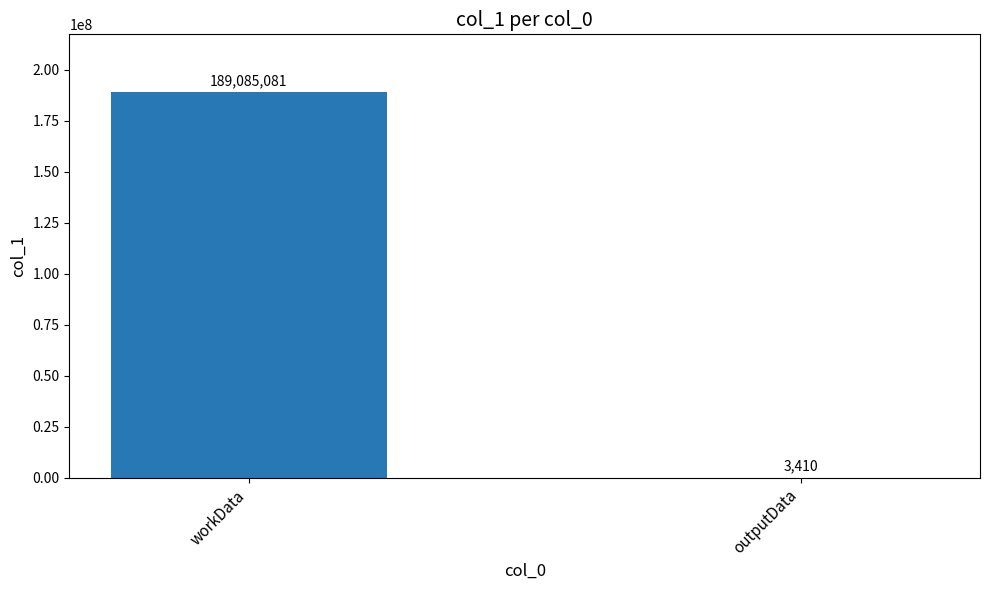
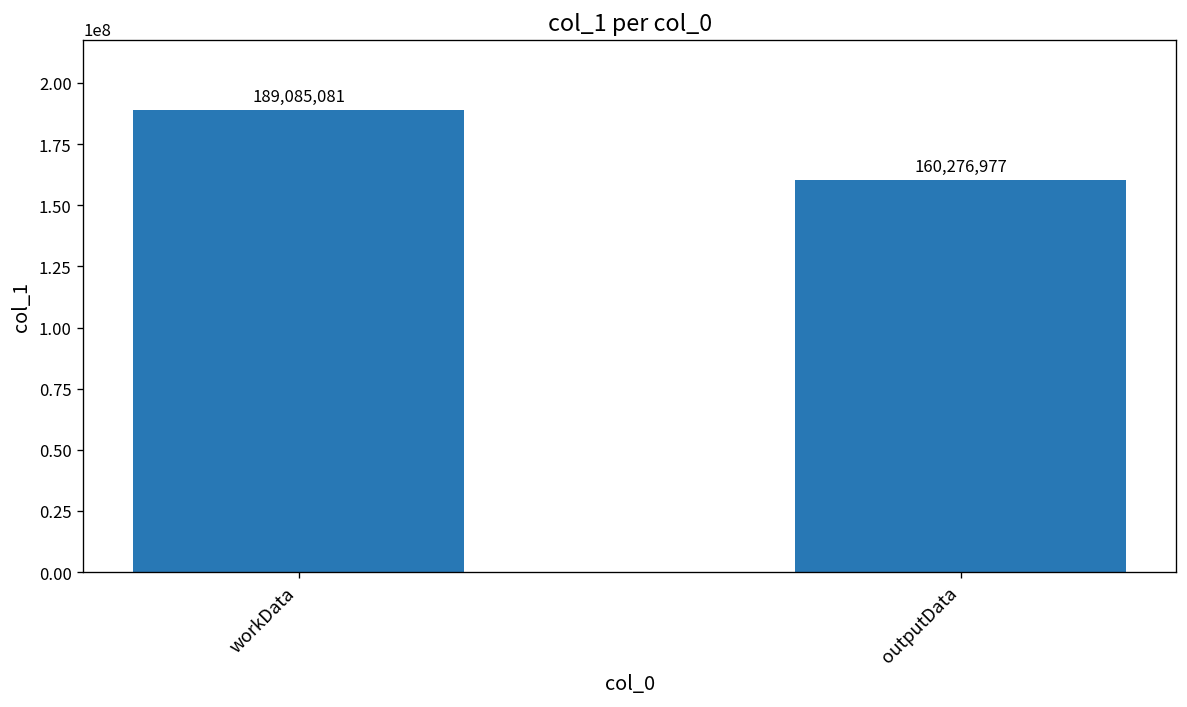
  {
    "workData": "189,085,081",
-   "outputData": "3,410"
+   "outputData": "160,276,977"
  }
